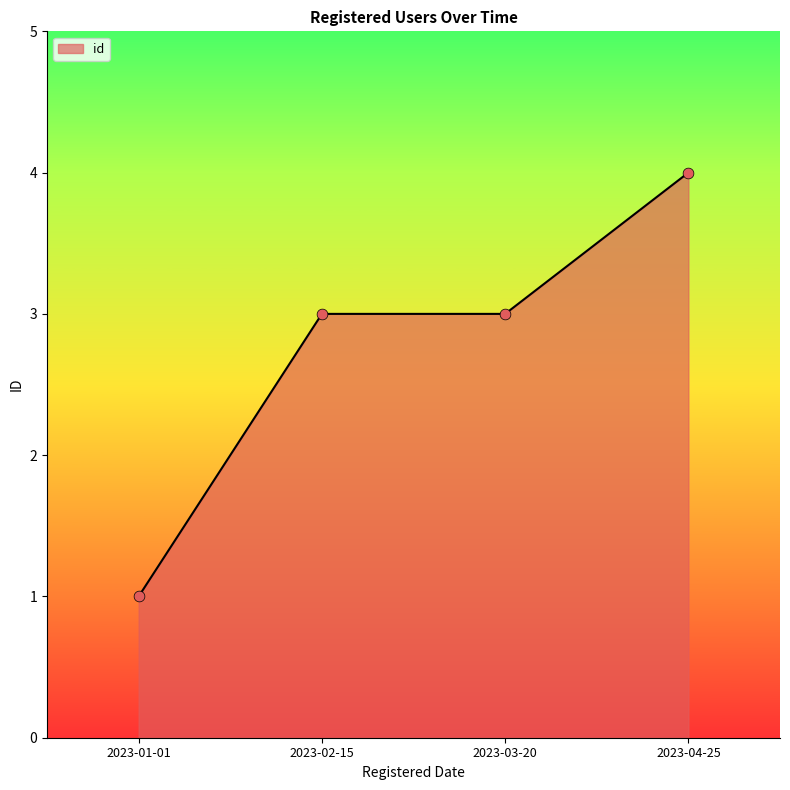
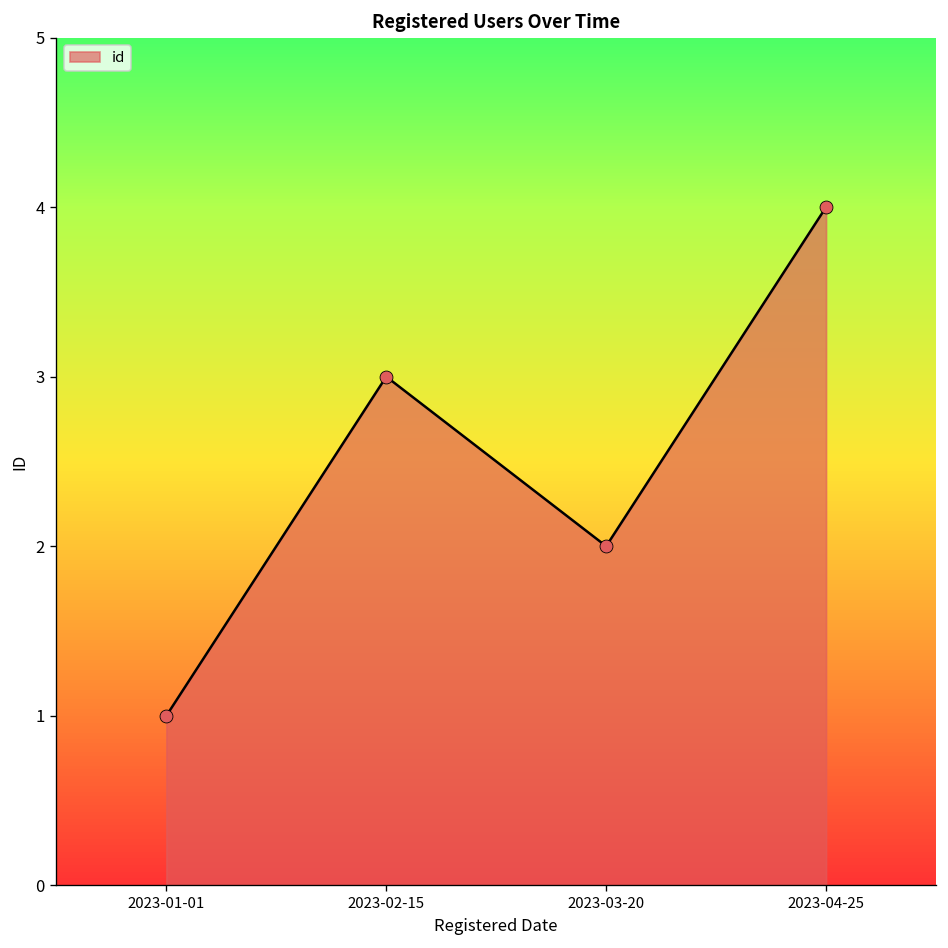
  {
    "2023-01-01": 1,
    "2023-02-15": 3,
-   "2023-03-20": 3,
+   "2023-03-20": 2,
    "2023-04-25": 4
  }
